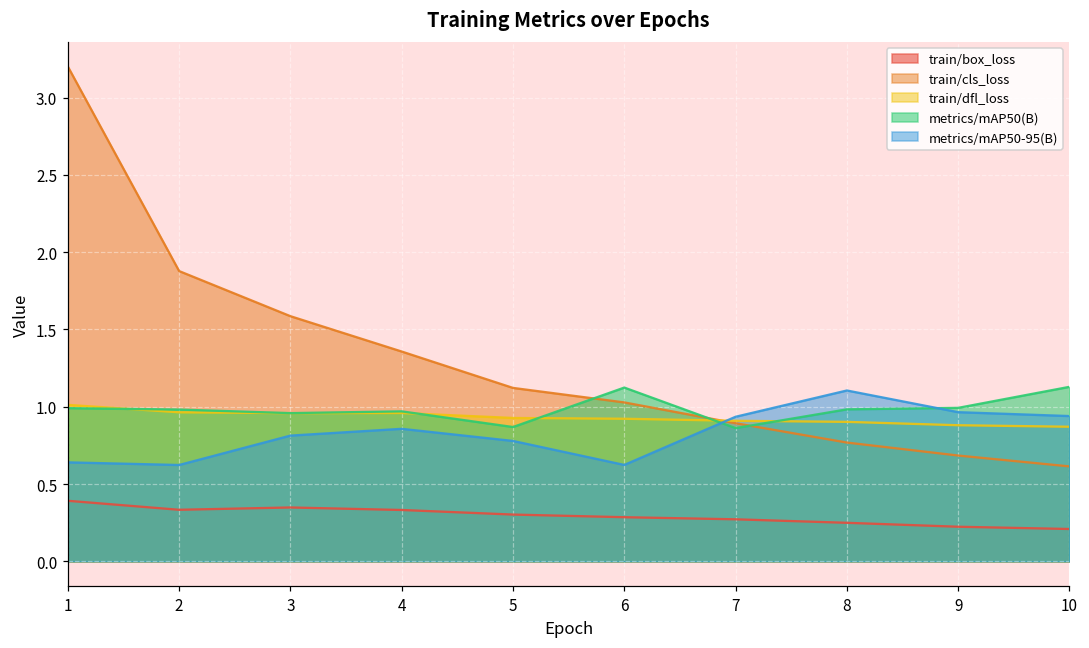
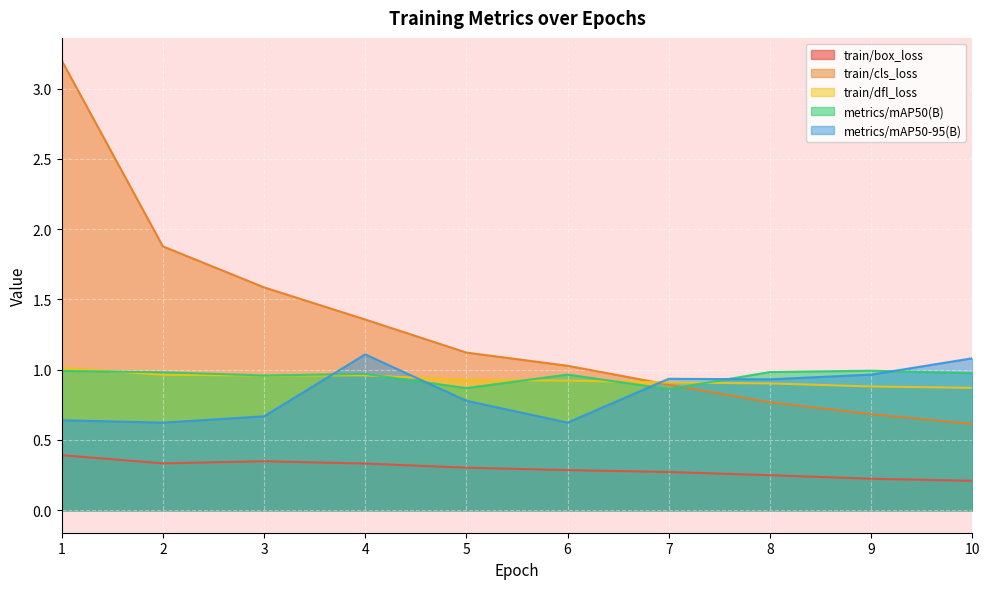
  {
    "metrics/mAP50(B)": {
      "1": 0.99,
      "5": 0.87,
-     "6": 1.12,
+     "6": 0.97,
      "7": 0.86,
      "8": 0.98,
      "9": 0.99,
-     "10": 1.13
+     "10": 0.98
    },
    "metrics/mAP50-95(B)": {
      "1": 0.64,
      "2": 0.62,
-     "3": 0.81,
-     "4": 0.86,
+     "3": 0.67,
+     "4": 1.11,
      "5": 0.78,
      "6": 0.62,
      "7": 0.94,
-     "8": 1.11,
+     "8": 0.93,
      "9": 0.97,
-     "10": 0.94
+     "10": 1.08
    }
  }
